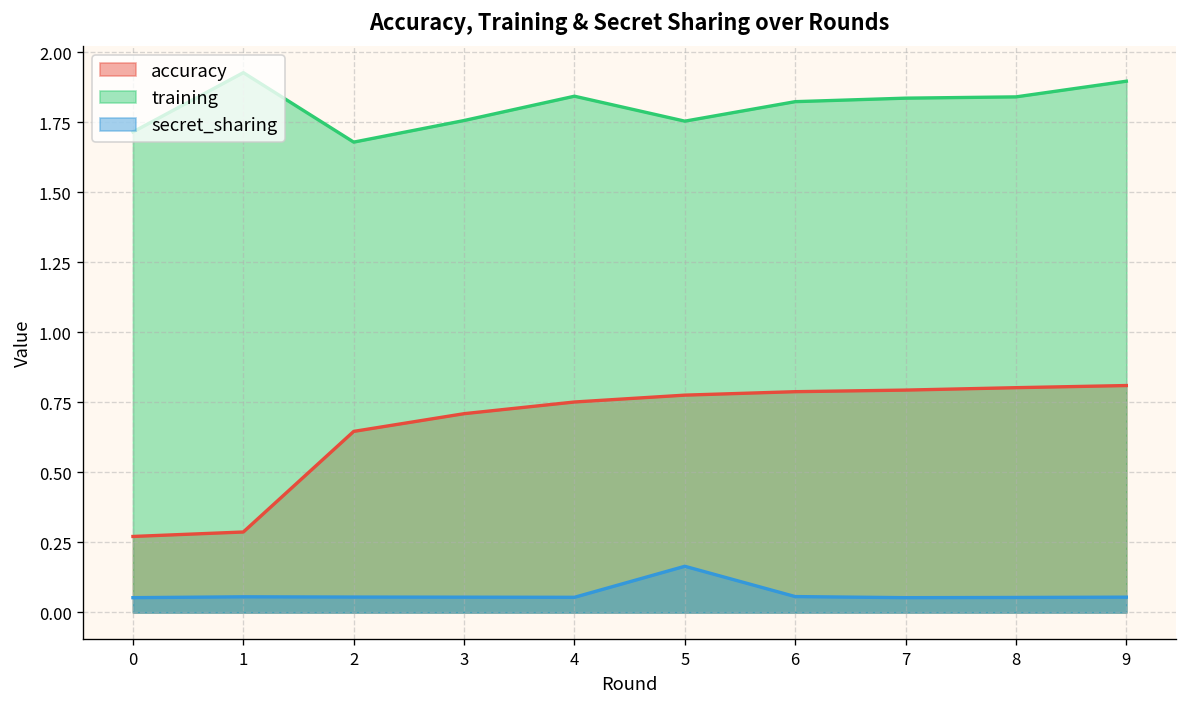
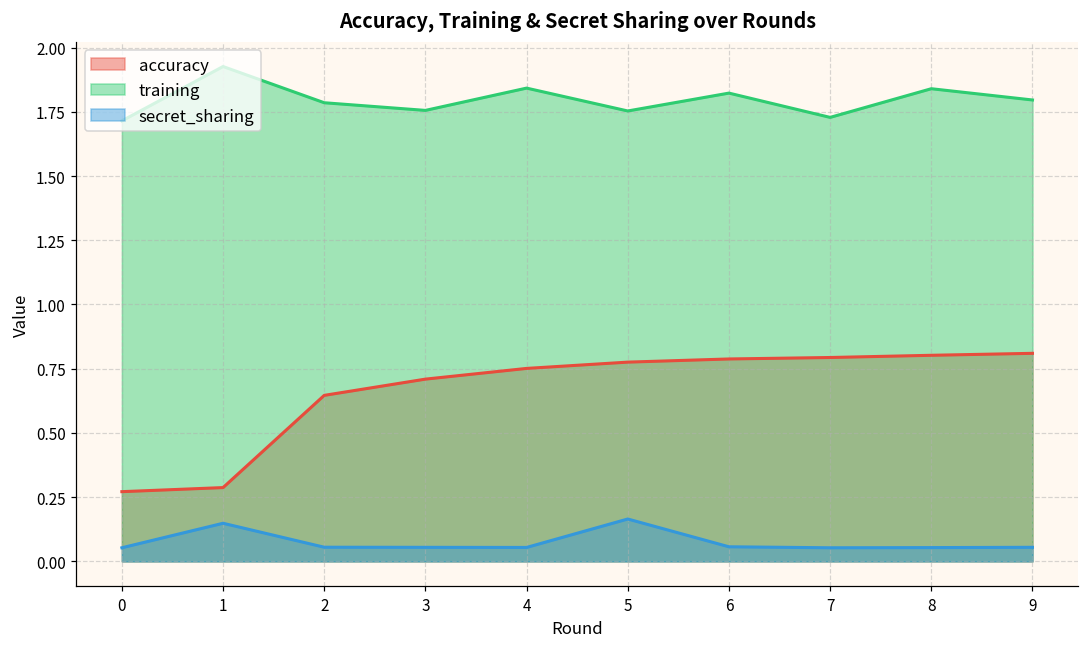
  {
    "accuracy": {
      "0": 0.27,
      "1": 0.29,
      "2": 0.65,
      "3": 0.71,
      "4": 0.75,
      "5": 0.78,
      "6": 0.79,
      "7": 0.79,
      "8": 0.80,
      "9": 0.81
    },
    "training": {
-     "2": 1.68,
+     "2": 1.79,
      "3": 1.76,
      "4": 1.84,
      "5": 1.75,
      "6": 1.82,
-     "7": 1.84,
+     "7": 1.73,
      "8": 1.84,
-     "9": 1.90
+     "9": 1.80
    },
    "secret_sharing": {
      "0": 0.05,
-     "1": 0.06,
+     "1": 0.15,
      "2": 0.06,
      "3": 0.05,
      "4": 0.05,
      "5": 0.16,
      "6": 0.06,
      "7": 0.05,
      "8": 0.05,
      "9": 0.05
    }
  }
